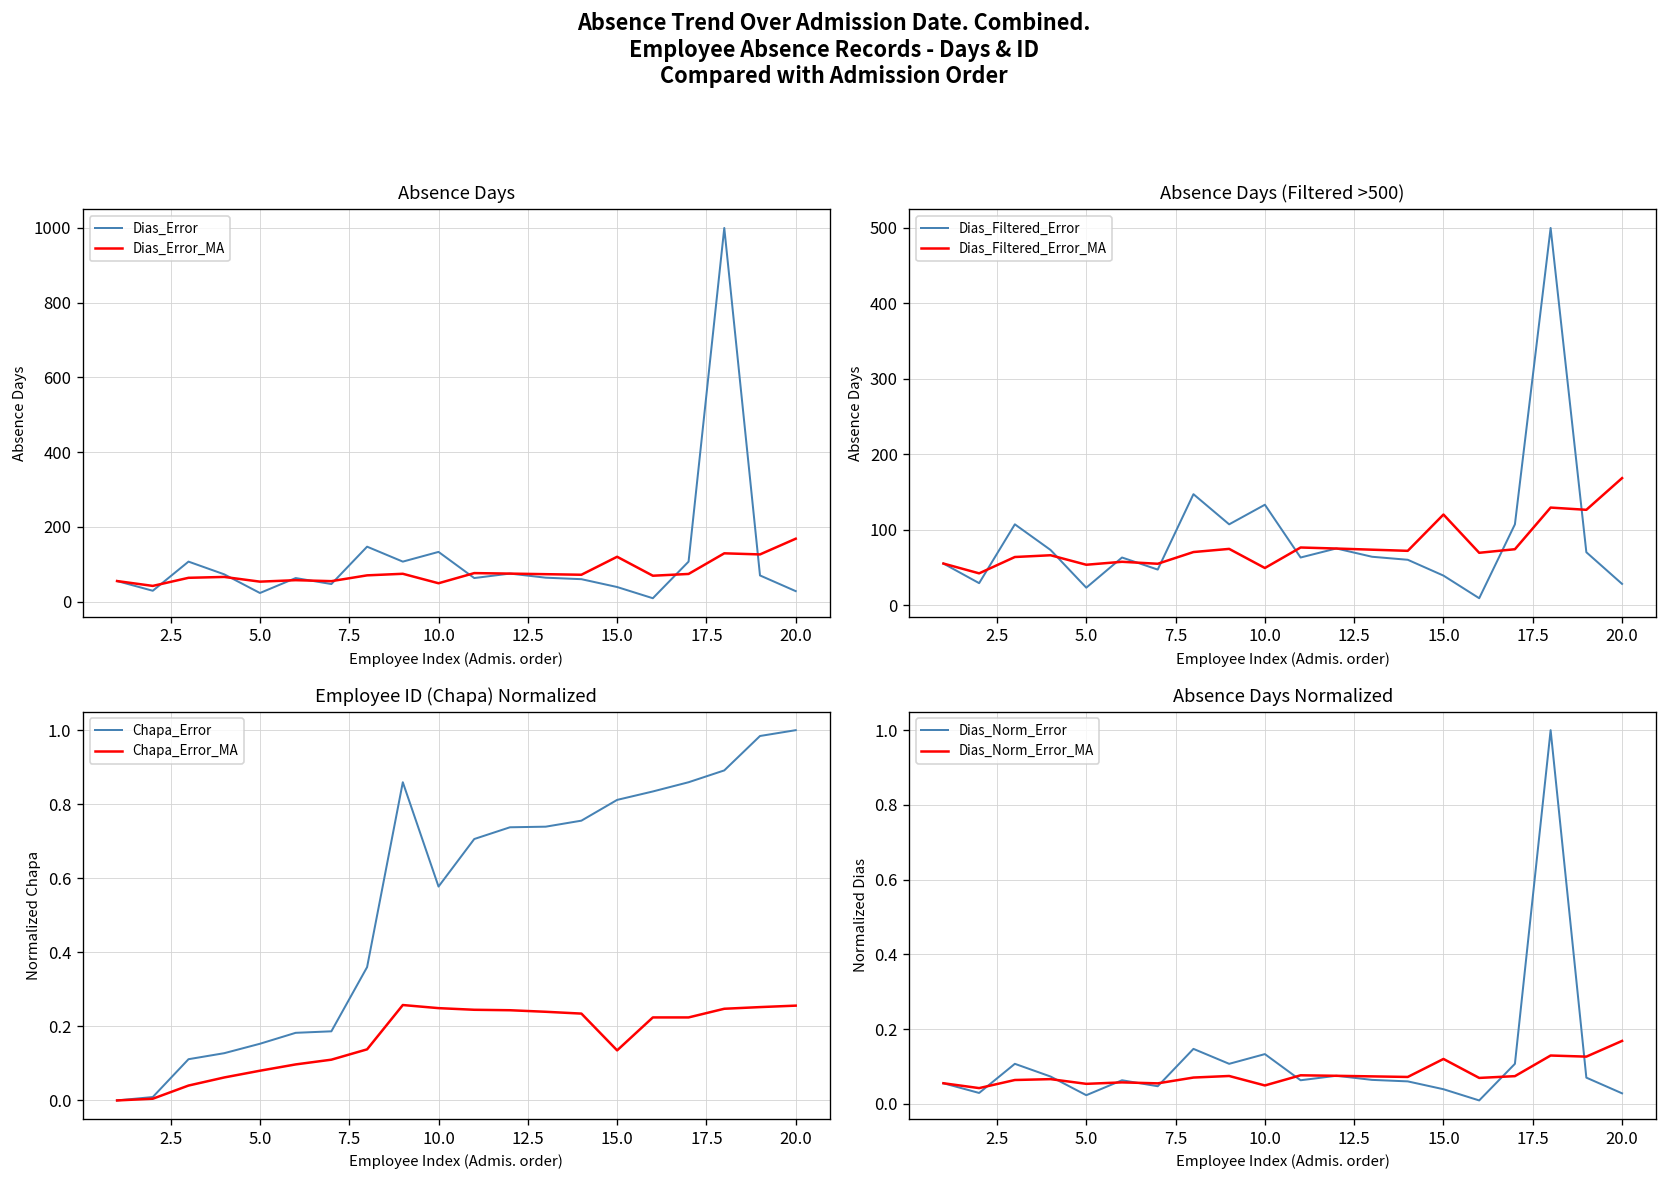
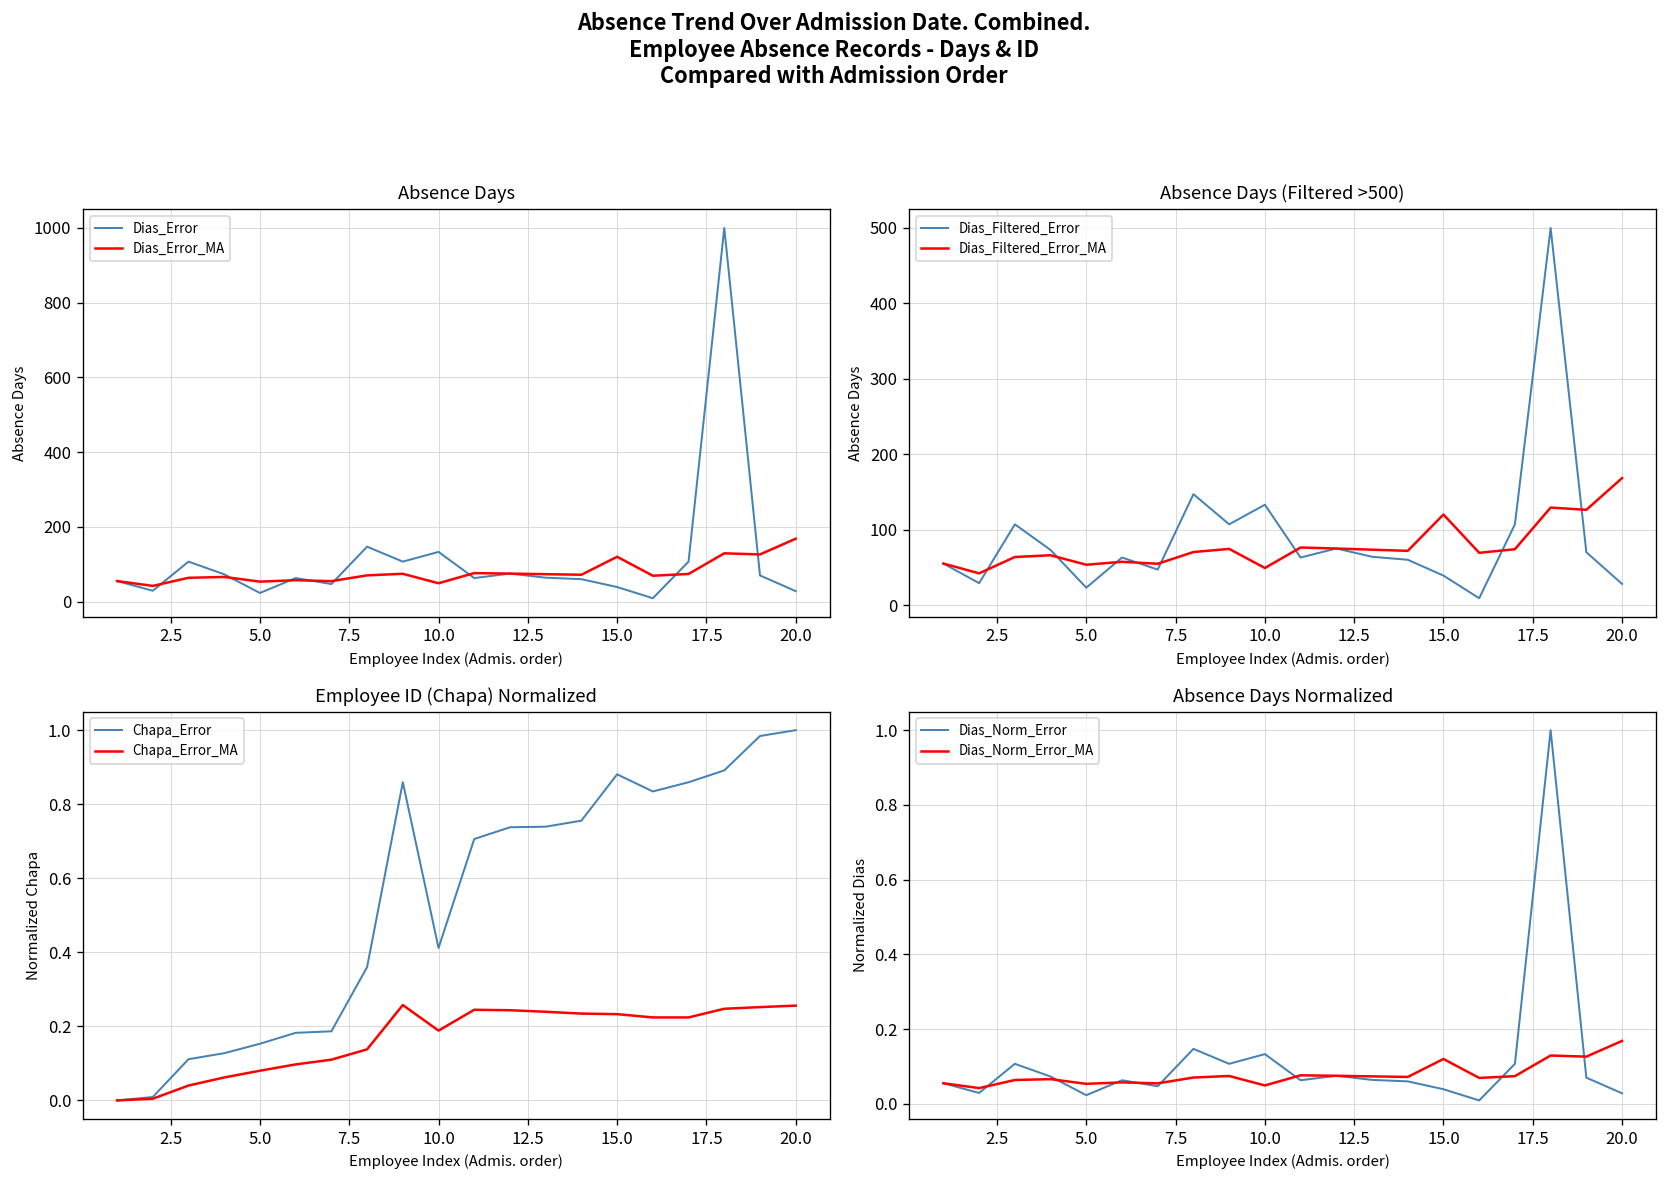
  {
    "Absence Days": {
      "Dias_Error": {
        "5.0": 20,
        "10.0": 130,
        "15.0": 40,
        "20.0": 30
      },
      "Dias_Error_MA": {
        "5.0": 50,
        "10.0": 50,
        "15.0": 120,
        "20.0": 170
      }
    },
    "Absence Days (Filtered >500)": {
      "Dias_Filtered_Error": {
        "5.0": 20,
        "10.0": 130,
        "15.0": 40,
        "20.0": 30
      },
      "Dias_Filtered_Error_MA": {
        "5.0": 50,
        "10.0": 50,
        "15.0": 120,
        "20.0": 170
      }
    },
    "Employee ID (Chapa) Normalized": {
      "Chapa_Error": {
        "5.0": 0.15,
-       "10.0": 0.58,
-       "15.0": 0.81,
+       "10.0": 0.41,
+       "15.0": 0.88,
        "20.0": 1.00
      },
      "Chapa_Error_MA": {
        "5.0": 0.08,
-       "10.0": 0.25,
-       "15.0": 0.14,
+       "10.0": 0.19,
+       "15.0": 0.23,
        "20.0": 0.26
      }
    },
    "Absence Days Normalized": {
      "Dias_Norm_Error": {
        "5.0": 0.02,
        "10.0": 0.13,
        "15.0": 0.04,
        "20.0": 0.03
      },
      "Dias_Norm_Error_MA": {
        "5.0": 0.05,
        "10.0": 0.05,
        "15.0": 0.12,
        "20.0": 0.17
      }
    }
  }
